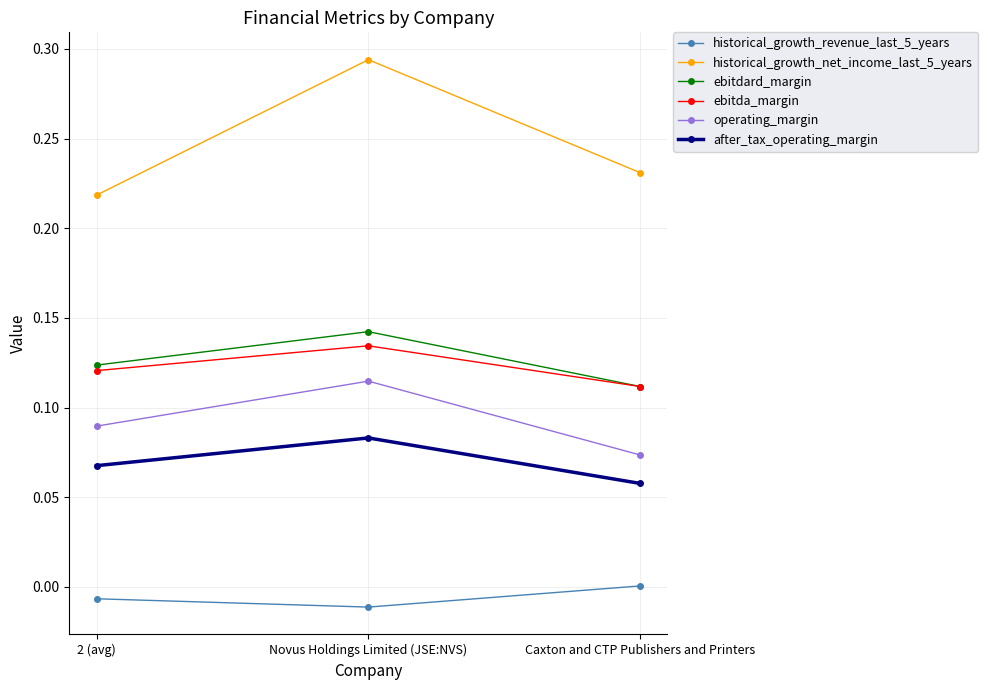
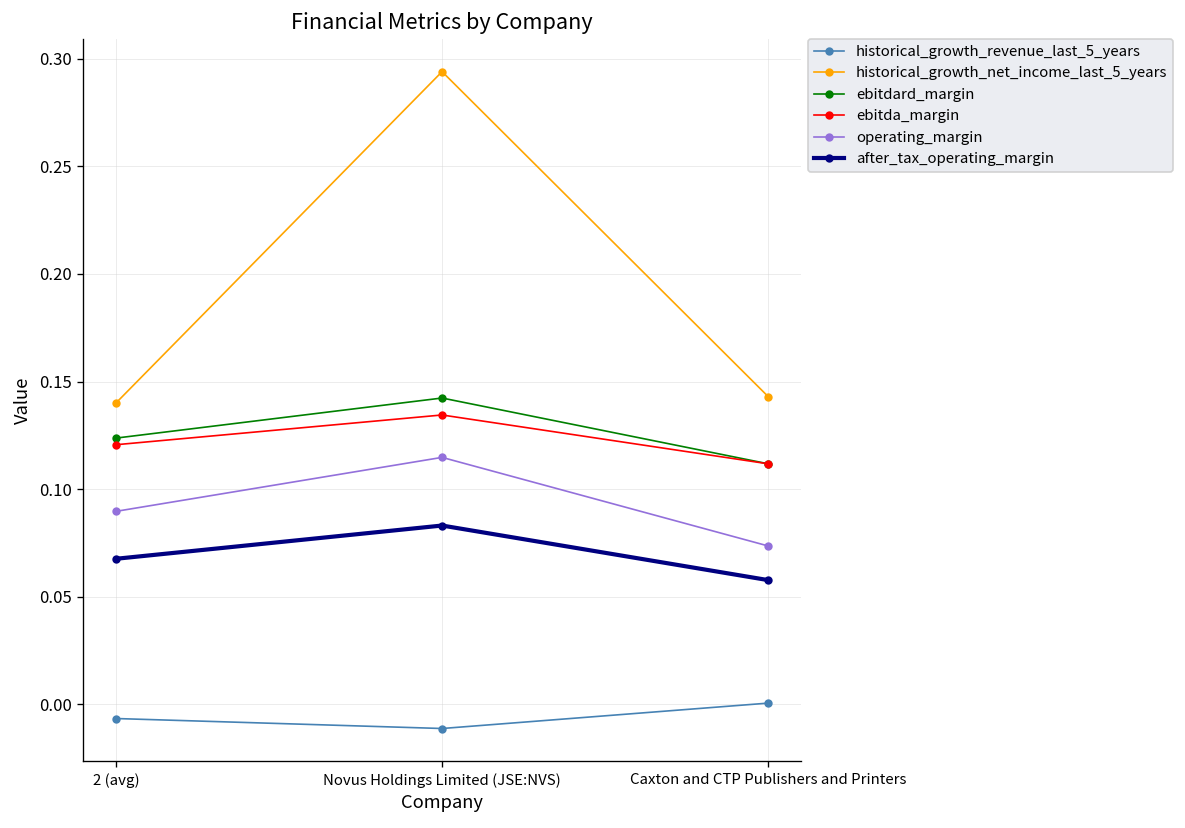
  {
    "historical_growth_revenue_last_5_years": {
      "2 (avg)": -0.007,
      "Novus Holdings Limited (JSE:NVS)": -0.011,
      "Caxton and CTP Publishers and Printers": 0.001
    },
    "historical_growth_net_income_last_5_years": {
-     "2 (avg)": 0.219,
+     "2 (avg)": 0.140,
      "Novus Holdings Limited (JSE:NVS)": 0.294,
-     "Caxton and CTP Publishers and Printers": 0.231
+     "Caxton and CTP Publishers and Printers": 0.143
    },
    "ebitdard_margin": {
      "2 (avg)": 0.124,
      "Novus Holdings Limited (JSE:NVS)": 0.142
    },
    "ebitda_margin": {
      "2 (avg)": 0.121,
      "Novus Holdings Limited (JSE:NVS)": 0.134
    },
    "operating_margin": {
      "2 (avg)": 0.090,
      "Novus Holdings Limited (JSE:NVS)": 0.115,
      "Caxton and CTP Publishers and Printers": 0.074
    },
    "after_tax_operating_margin": {
      "2 (avg)": 0.068,
      "Novus Holdings Limited (JSE:NVS)": 0.083,
      "Caxton and CTP Publishers and Printers": 0.058
    }
  }
